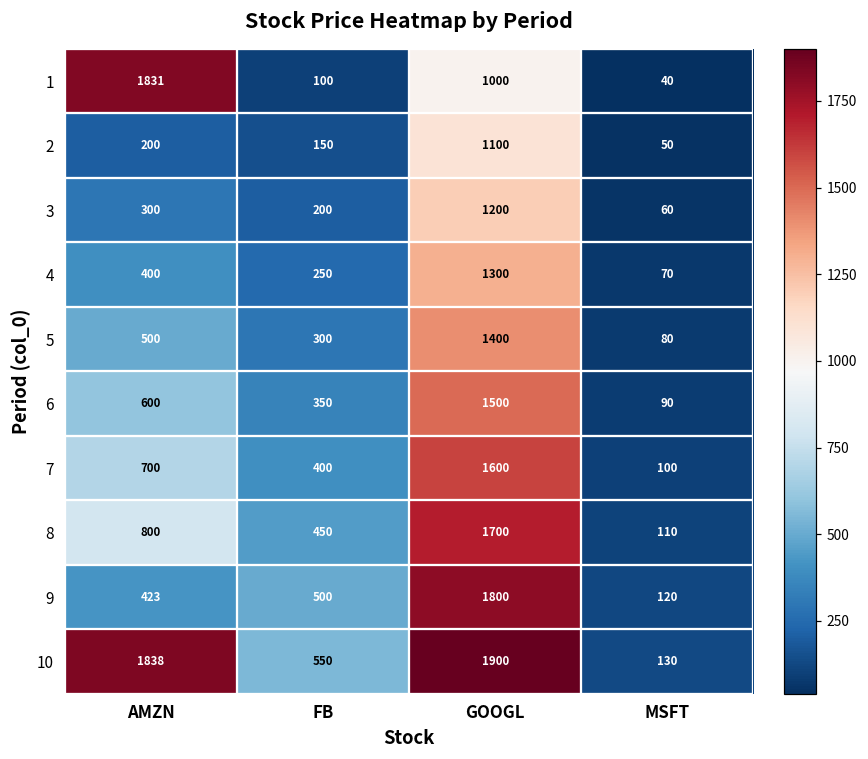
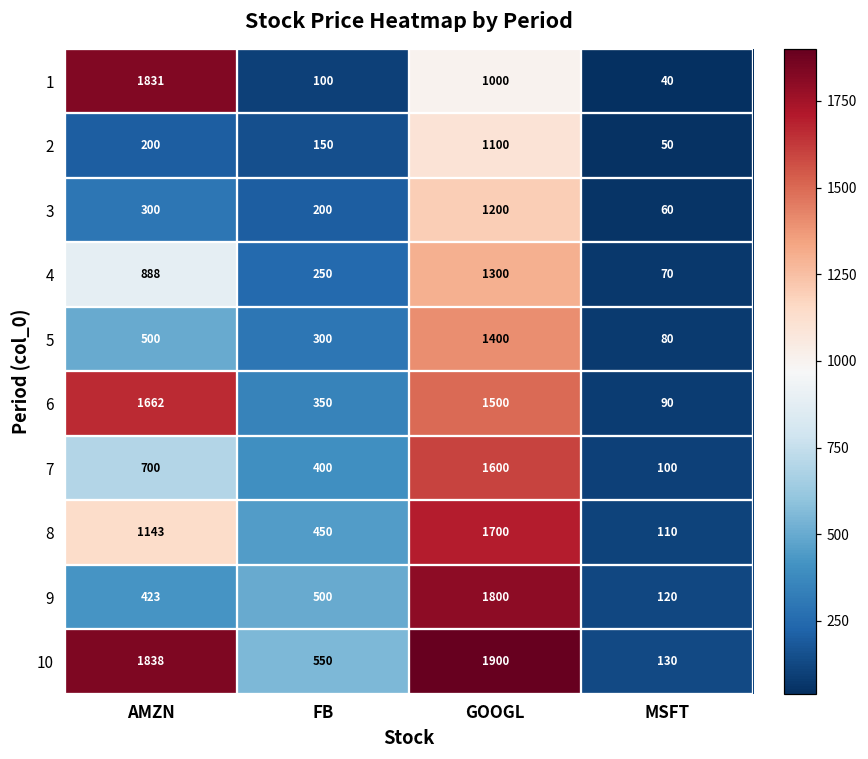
  {
    "1": {
      "AMZN": 1831,
      "FB": 100,
      "GOOGL": 1000,
      "MSFT": 40
    },
    "2": {
      "AMZN": 200,
      "FB": 150,
      "GOOGL": 1100,
      "MSFT": 50
    },
    "3": {
      "AMZN": 300,
      "FB": 200,
      "GOOGL": 1200,
      "MSFT": 60
    },
    "4": {
-     "AMZN": 400,
+     "AMZN": 888,
      "FB": 250,
      "GOOGL": 1300,
      "MSFT": 70
    },
    "5": {
      "AMZN": 500,
      "FB": 300,
      "GOOGL": 1400,
      "MSFT": 80
    },
    "6": {
-     "AMZN": 600,
+     "AMZN": 1662,
      "FB": 350,
      "GOOGL": 1500,
      "MSFT": 90
    },
    "7": {
      "AMZN": 700,
      "FB": 400,
      "GOOGL": 1600,
      "MSFT": 100
    },
    "8": {
-     "AMZN": 800,
+     "AMZN": 1143,
      "FB": 450,
      "GOOGL": 1700,
      "MSFT": 110
    },
    "9": {
      "AMZN": 423,
      "FB": 500,
      "GOOGL": 1800,
      "MSFT": 120
    },
    "10": {
      "AMZN": 1838,
      "FB": 550,
      "GOOGL": 1900,
      "MSFT": 130
    }
  }
